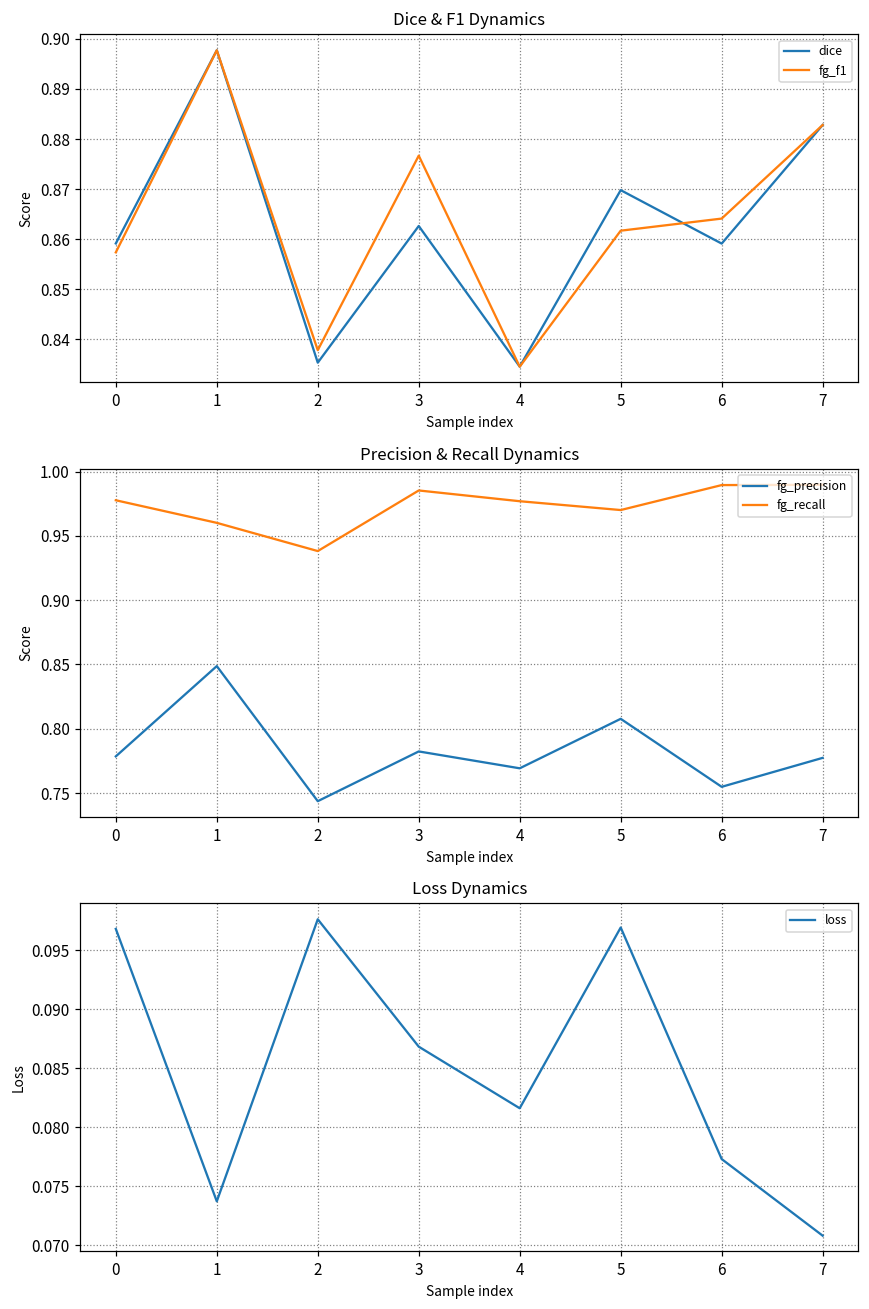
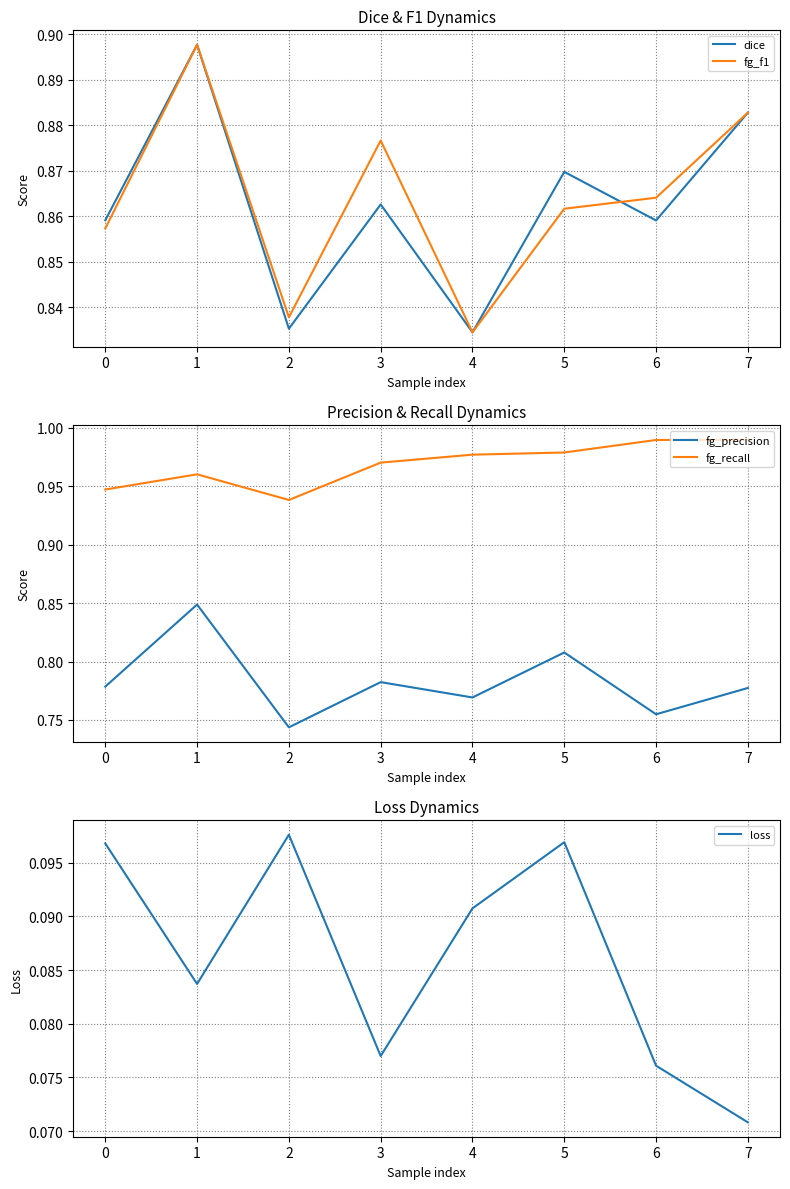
  {
    "Dice & F1 Dynamics": {
      "dice": {
        "0": 0.859,
        "2": 0.835,
        "3": 0.863,
        "5": 0.870,
        "6": 0.859
      },
      "fg_f1": {
        "0": 0.857,
        "2": 0.838,
        "3": 0.877,
        "5": 0.862,
        "6": 0.864
      }
    },
    "Precision & Recall Dynamics": {
      "fg_precision": {
        "0": 0.779,
        "1": 0.849,
        "2": 0.744,
        "3": 0.782,
        "4": 0.769,
        "5": 0.808,
        "6": 0.755,
        "7": 0.777
      },
      "fg_recall": {
-       "0": 0.978,
+       "0": 0.947,
        "1": 0.960,
        "2": 0.938,
-       "3": 0.985,
+       "3": 0.970,
        "4": 0.977,
-       "5": 0.970,
+       "5": 0.979,
        "6": 0.989
      }
    },
    "Loss Dynamics": {
      "0": 0.0968,
-     "1": 0.0737,
+     "1": 0.0837,
      "2": 0.0976,
-     "3": 0.0868,
-     "4": 0.0816,
+     "3": 0.0770,
+     "4": 0.0907,
      "5": 0.0969,
-     "6": 0.0773,
+     "6": 0.0761,
      "7": 0.0708
    }
  }
